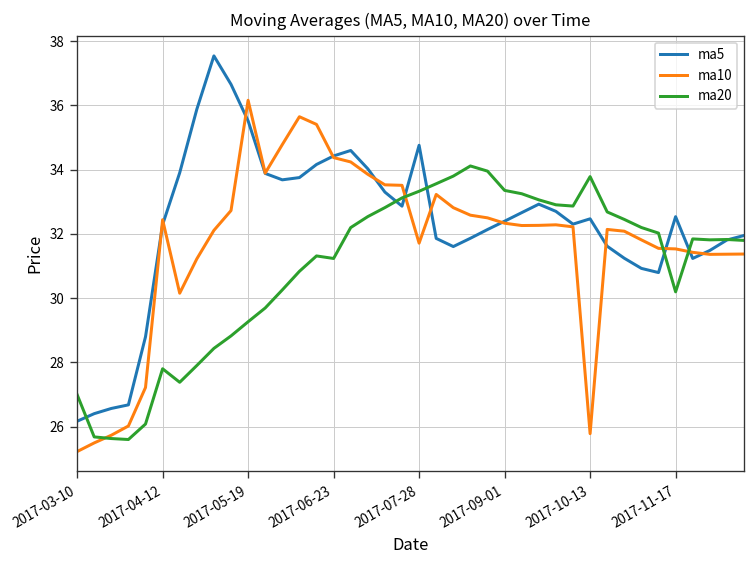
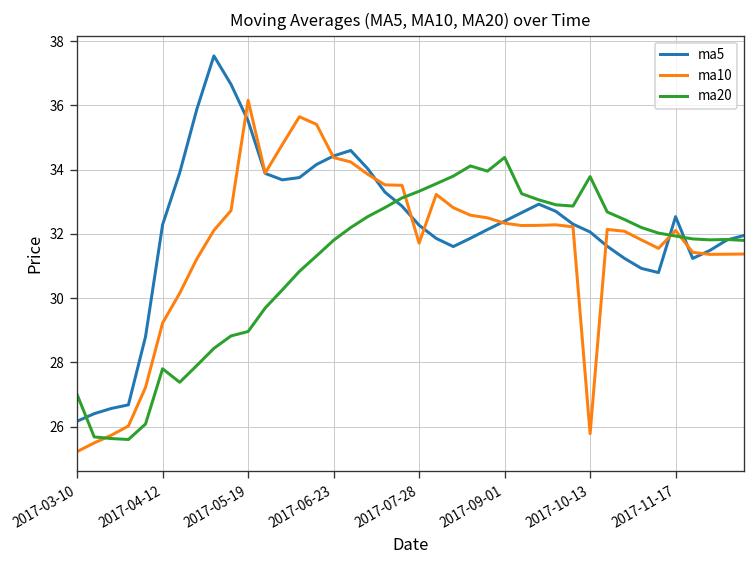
  {
    "ma5": {
      "2017-03-10": 26.2,
      "2017-04-12": 32.3,
      "2017-05-19": 35.5,
-     "2017-07-28": 34.8,
-     "2017-10-13": 32.5,
+     "2017-07-28": 32.3,
+     "2017-10-13": 32.1,
      "2017-11-17": 32.5
    },
    "ma10": {
      "2017-03-10": 25.2,
-     "2017-04-12": 32.4,
+     "2017-04-12": 29.2,
      "2017-05-19": 36.2,
      "2017-07-28": 31.7,
      "2017-10-13": 25.8,
-     "2017-11-17": 31.5
+     "2017-11-17": 32.1
    },
    "ma20": {
      "2017-03-10": 27.0,
      "2017-04-12": 27.8,
-     "2017-05-19": 29.3,
-     "2017-06-23": 31.2,
+     "2017-05-19": 29.0,
+     "2017-06-23": 31.8,
      "2017-07-28": 33.3,
-     "2017-09-01": 33.4,
+     "2017-09-01": 34.4,
      "2017-10-13": 33.8,
-     "2017-11-17": 30.2
+     "2017-11-17": 31.9
    }
  }
